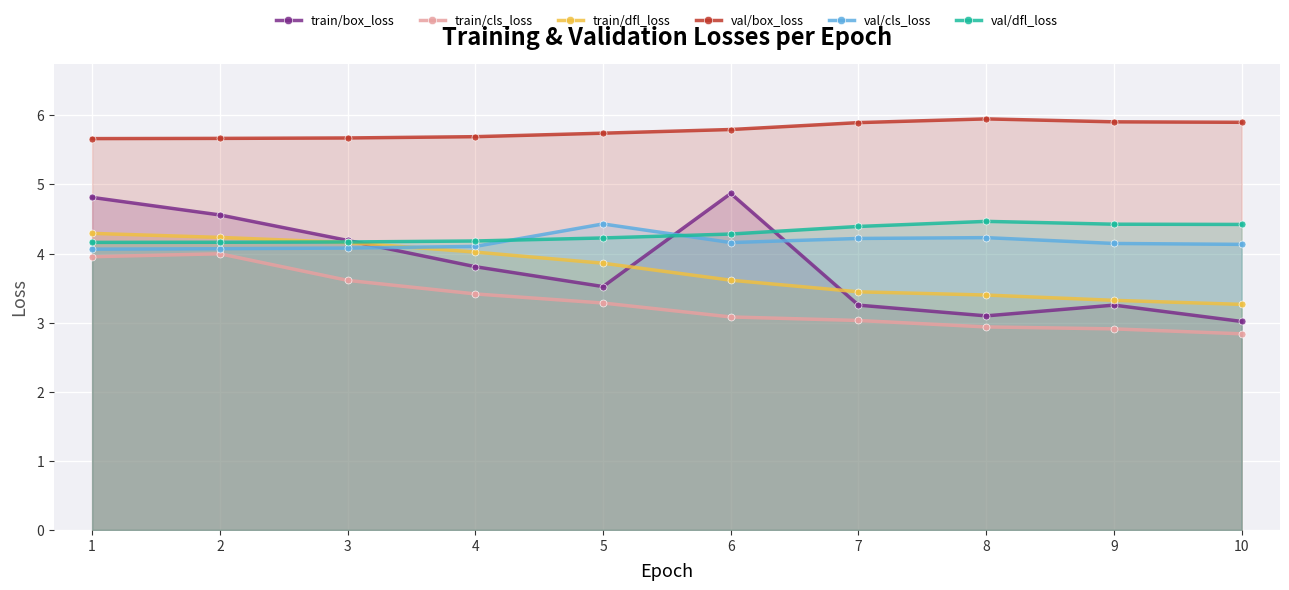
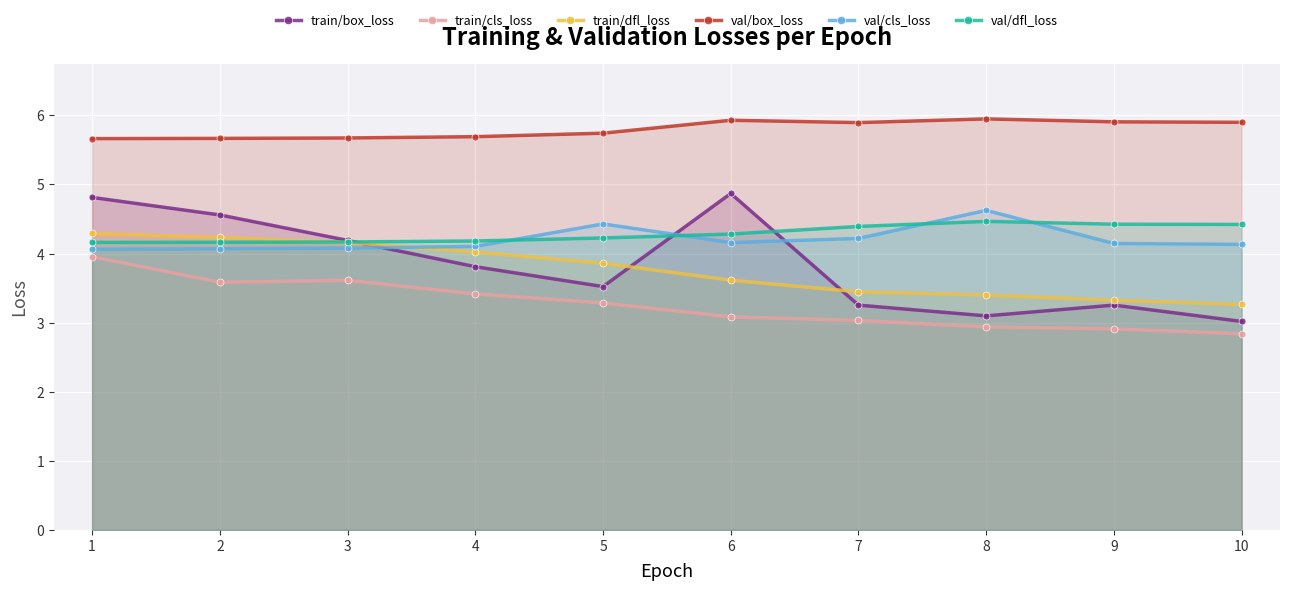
  {
    "train/box_loss": {
      "1": 4.8,
      "2": 4.6,
      "4": 3.8,
      "5": 3.5,
      "6": 4.9,
      "7": 3.3,
      "8": 3.1,
      "9": 3.3,
      "10": 3.0
    },
    "train/cls_loss": {
      "1": 4.0,
-     "2": 4.0,
+     "2": 3.6,
      "3": 3.6,
      "4": 3.4,
      "5": 3.3,
      "6": 3.1,
      "7": 3.0,
      "8": 2.9,
      "9": 2.9,
      "10": 2.8
    },
    "train/dfl_loss": {
      "1": 4.3,
      "2": 4.2,
      "4": 4.0,
      "5": 3.9,
      "6": 3.6,
      "7": 3.4,
      "8": 3.4,
      "9": 3.3,
      "10": 3.3
    },
    "val/box_loss": {
      "1": 5.7,
      "2": 5.7,
      "3": 5.7,
      "4": 5.7,
      "5": 5.7,
-     "6": 5.8,
+     "6": 5.9,
      "7": 5.9,
      "8": 5.9,
      "9": 5.9,
      "10": 5.9
    },
    "val/cls_loss": {
      "1": 4.1,
      "2": 4.1,
      "3": 4.1,
      "4": 4.1,
      "5": 4.4,
      "6": 4.2,
      "7": 4.2,
-     "8": 4.2,
+     "8": 4.6,
      "9": 4.1,
      "10": 4.1
    },
    "val/dfl_loss": {
      "1": 4.2,
      "2": 4.2,
      "4": 4.2,
      "5": 4.2,
      "6": 4.3,
      "7": 4.4,
      "8": 4.5,
      "9": 4.4,
      "10": 4.4
    }
  }
